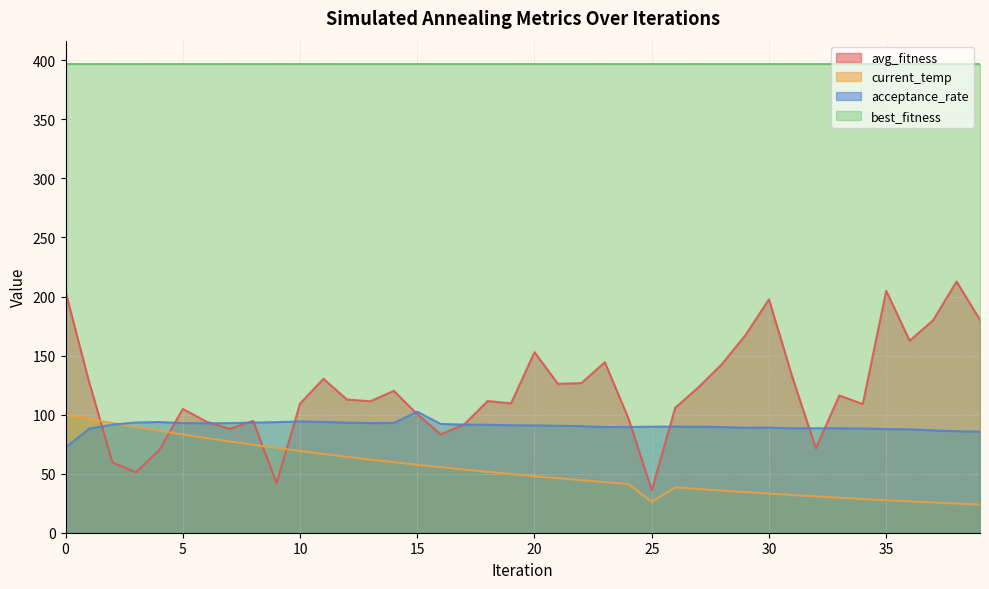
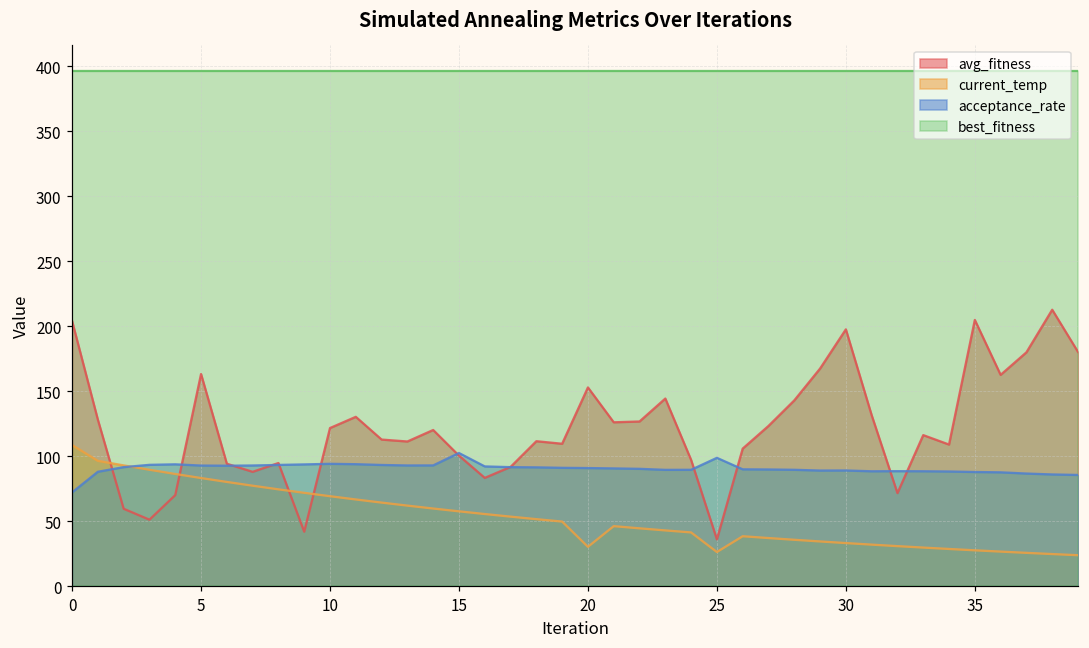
  {
    "avg_fitness": {
      "0": 204,
-     "5": 105,
-     "10": 109,
+     "5": 163,
+     "10": 122,
      "20": 153,
      "25": 36,
      "30": 198,
      "35": 205
    },
    "current_temp": {
-     "0": 100,
+     "0": 109,
      "5": 83,
      "10": 69,
      "15": 58,
-     "20": 48,
+     "20": 30,
      "25": 26,
      "30": 33,
      "35": 28
    },
    "acceptance_rate": {
      "0": 72,
      "5": 93,
      "10": 94,
      "20": 91,
-     "25": 90,
+     "25": 99,
      "30": 89,
      "35": 88
    },
    "best_fitness": {
      "0": 397,
      "5": 397,
      "10": 397,
      "15": 397,
      "20": 397,
      "25": 397,
      "30": 397
    }
  }
